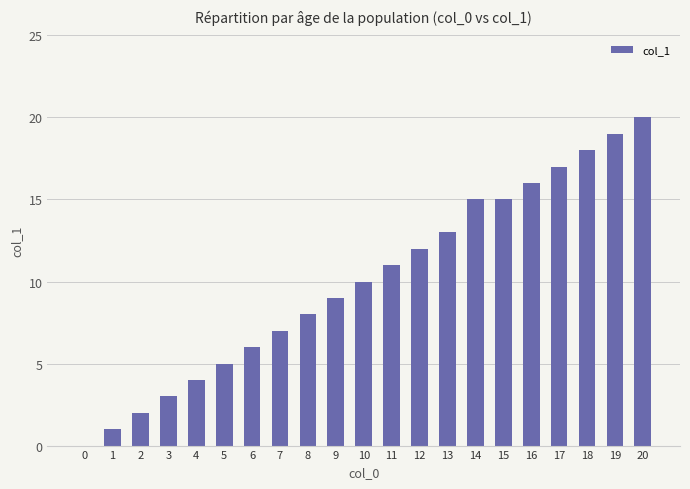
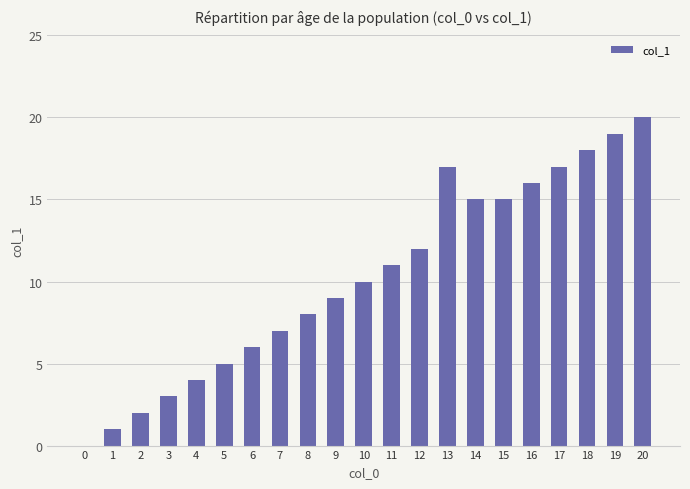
  {
    "0": 0,
    "1": 1,
    "2": 2,
    "3": 3,
    "4": 4,
    "5": 5,
    "6": 6,
    "7": 7,
    "8": 8,
    "9": 9,
    "10": 10,
    "11": 11,
    "12": 12,
-   "13": 13,
+   "13": 17,
    "14": 15,
    "15": 15,
    "16": 16,
    "17": 17,
    "18": 18,
    "19": 19,
    "20": 20
  }
